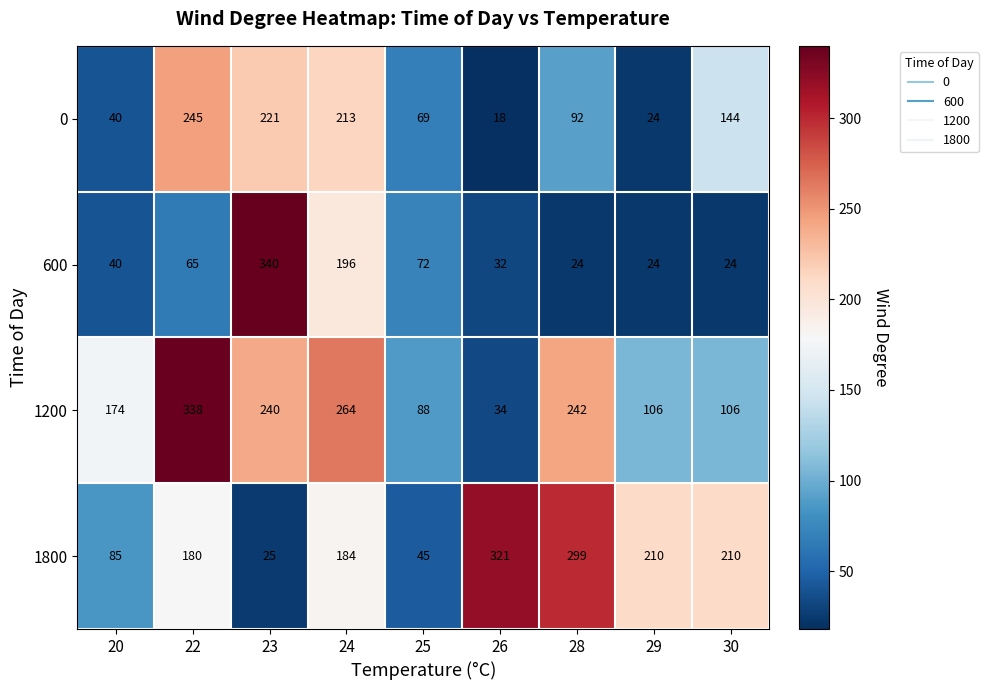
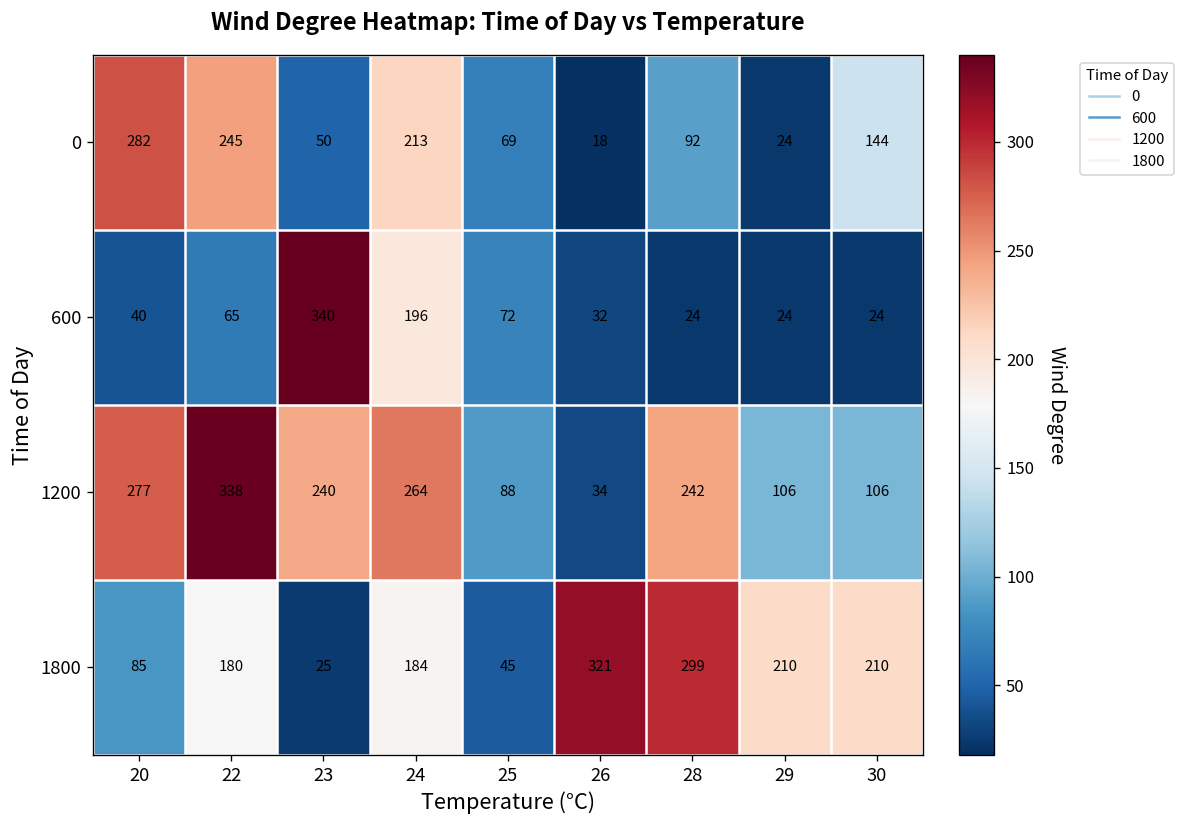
  {
    "0": {
-     "20": 40,
+     "20": 282,
      "22": 245,
-     "23": 221,
+     "23": 50,
      "24": 213,
      "25": 69,
      "26": 18,
      "28": 92,
      "29": 24,
      "30": 144
    },
    "600": {
      "20": 40,
      "22": 65,
      "23": 340,
      "24": 196,
      "25": 72,
      "26": 32,
      "28": 24,
      "29": 24,
      "30": 24
    },
    "1200": {
-     "20": 174,
+     "20": 277,
      "22": 338,
      "23": 240,
      "24": 264,
      "25": 88,
      "26": 34,
      "28": 242,
      "29": 106,
      "30": 106
    },
    "1800": {
      "20": 85,
      "22": 180,
      "23": 25,
      "24": 184,
      "25": 45,
      "26": 321,
      "28": 299,
      "29": 210,
      "30": 210
    }
  }
